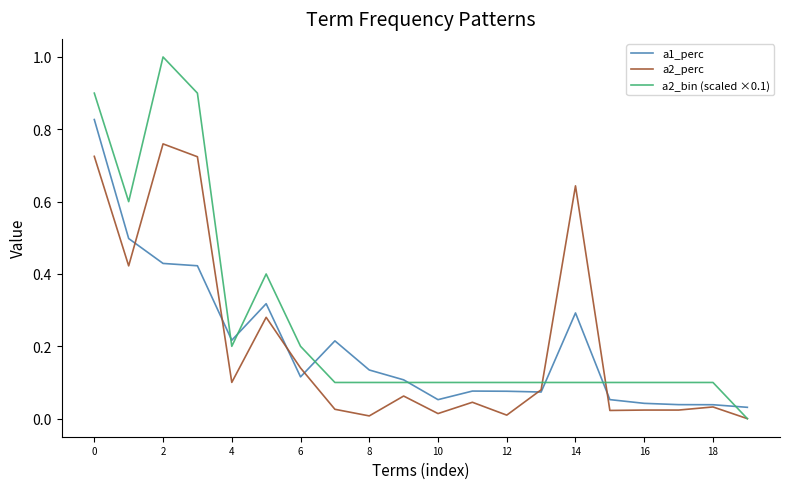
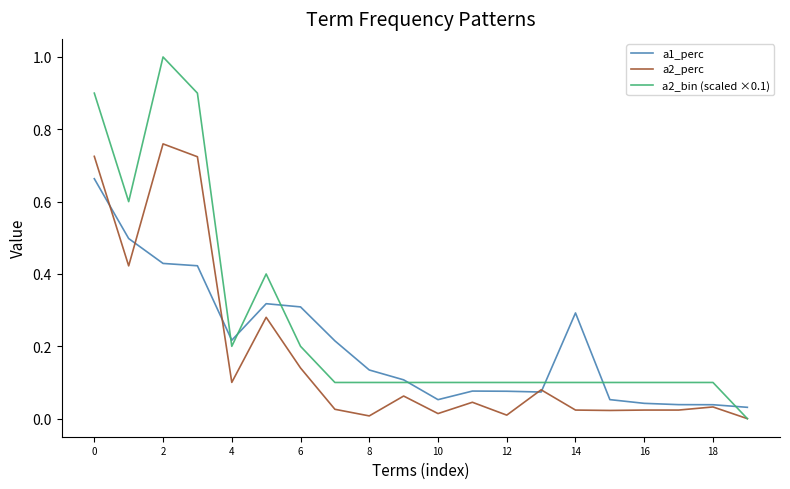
  {
    "a1_perc": {
-     "0": 0.83,
+     "0": 0.66,
      "2": 0.43,
      "4": 0.22,
-     "6": 0.12,
+     "6": 0.31,
      "8": 0.13,
      "10": 0.05,
      "12": 0.08,
      "14": 0.29,
      "16": 0.04
    },
    "a2_perc": {
      "0": 0.73,
      "2": 0.76,
      "4": 0.10,
      "6": 0.14,
      "8": 0.01,
      "10": 0.01,
      "12": 0.01,
-     "14": 0.64,
+     "14": 0.02,
      "16": 0.02
    },
    "a2_bin (scaled ×0.1)": {
      "0": 0.90,
      "2": 1.00,
      "4": 0.20,
      "6": 0.20,
      "8": 0.10,
      "10": 0.10,
      "12": 0.10,
      "14": 0.10,
      "16": 0.10,
      "18": 0.10
    }
  }
